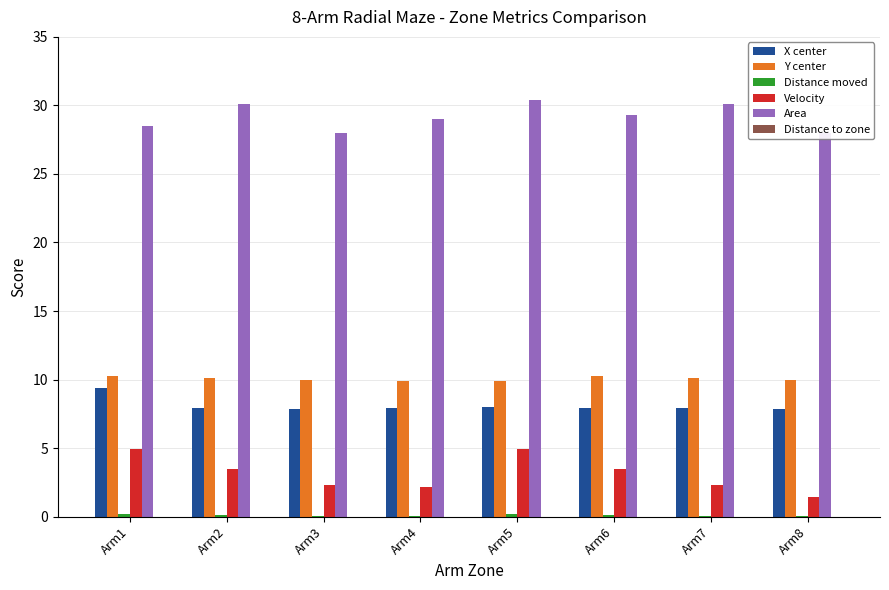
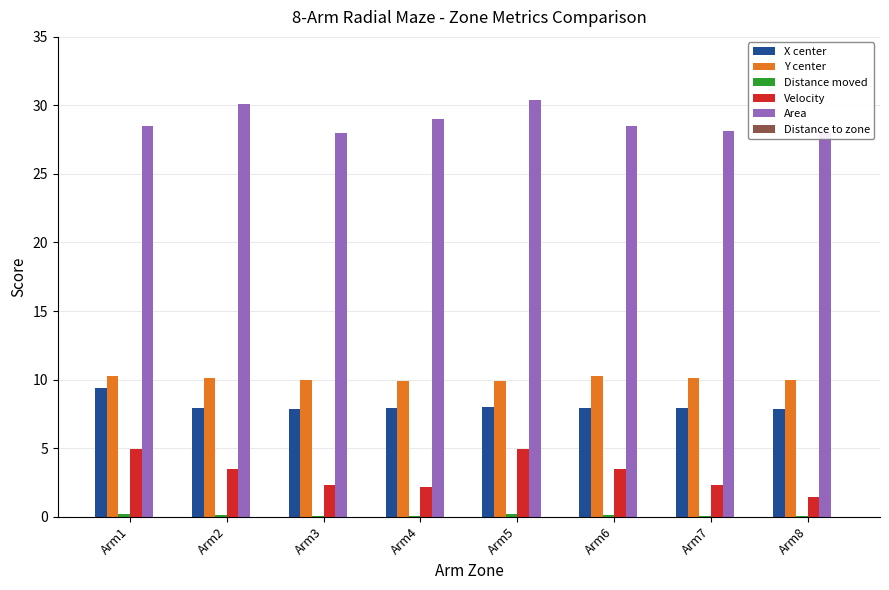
  {
    "X center": {
      "Arm1": 9.4,
      "Arm2": 7.9,
      "Arm3": 7.9,
      "Arm4": 7.9,
      "Arm5": 8.0,
      "Arm6": 7.9,
      "Arm7": 7.9,
      "Arm8": 7.9
    },
    "Y center": {
      "Arm1": 10.2,
      "Arm2": 10.1,
      "Arm3": 10.0,
      "Arm4": 9.9,
      "Arm5": 9.9,
      "Arm6": 10.2,
      "Arm7": 10.1,
      "Arm8": 10.0
    },
    "Velocity": {
      "Arm1": 5.0,
      "Arm2": 3.5,
      "Arm3": 2.3,
      "Arm4": 2.2,
      "Arm5": 5.0,
      "Arm6": 3.5,
      "Arm7": 2.3,
      "Arm8": 1.4
    },
    "Area": {
      "Arm1": 28.5,
      "Arm2": 30.1,
      "Arm3": 28.0,
      "Arm4": 29.0,
      "Arm5": 30.4,
-     "Arm6": 29.3,
-     "Arm7": 30.1
+     "Arm6": 28.5,
+     "Arm7": 28.2
    },
    "Distance to zone": {
      "Arm1": 0.0,
      "Arm2": 0.0,
      "Arm3": 0.0,
      "Arm4": 0.0,
      "Arm5": 0.0,
      "Arm6": 0.0,
      "Arm7": 0.0,
      "Arm8": 0.0
    }
  }
